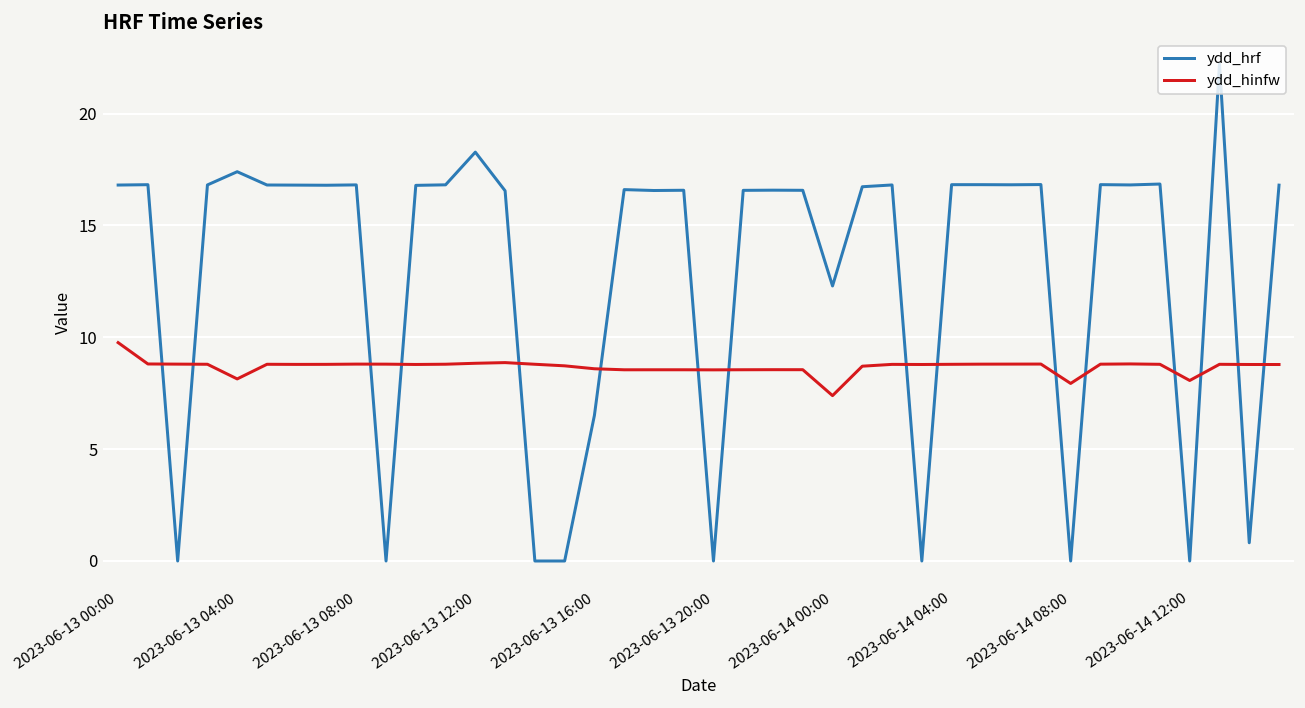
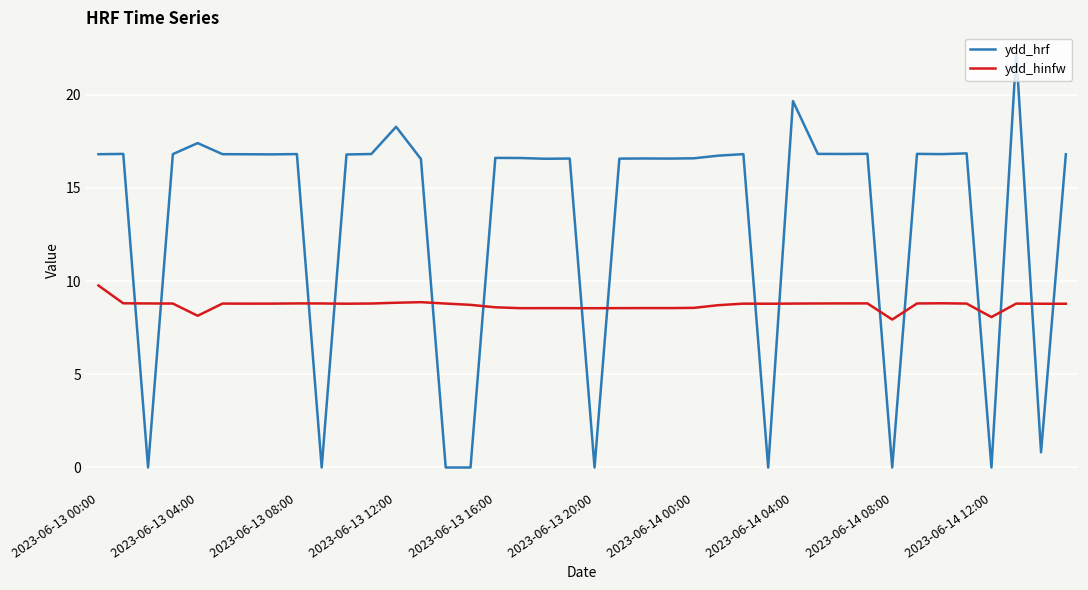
  {
    "ydd_hrf": {
      "2023-06-13 00:00": 16.8,
      "2023-06-13 04:00": 17.4,
      "2023-06-13 08:00": 16.8,
      "2023-06-13 12:00": 18.3,
-     "2023-06-13 16:00": 6.5,
+     "2023-06-13 16:00": 16.6,
      "2023-06-13 20:00": 0.0,
-     "2023-06-14 00:00": 12.3,
-     "2023-06-14 04:00": 16.8,
+     "2023-06-14 00:00": 16.6,
+     "2023-06-14 04:00": 19.7,
      "2023-06-14 08:00": 0.0,
      "2023-06-14 12:00": 0.0
    },
    "ydd_hinfw": {
      "2023-06-13 00:00": 9.8,
      "2023-06-13 04:00": 8.1,
      "2023-06-13 08:00": 8.8,
      "2023-06-13 12:00": 8.8,
      "2023-06-13 16:00": 8.6,
      "2023-06-13 20:00": 8.5,
-     "2023-06-14 00:00": 7.4,
+     "2023-06-14 00:00": 8.6,
      "2023-06-14 04:00": 8.8,
      "2023-06-14 08:00": 7.9,
      "2023-06-14 12:00": 8.1
    }
  }
